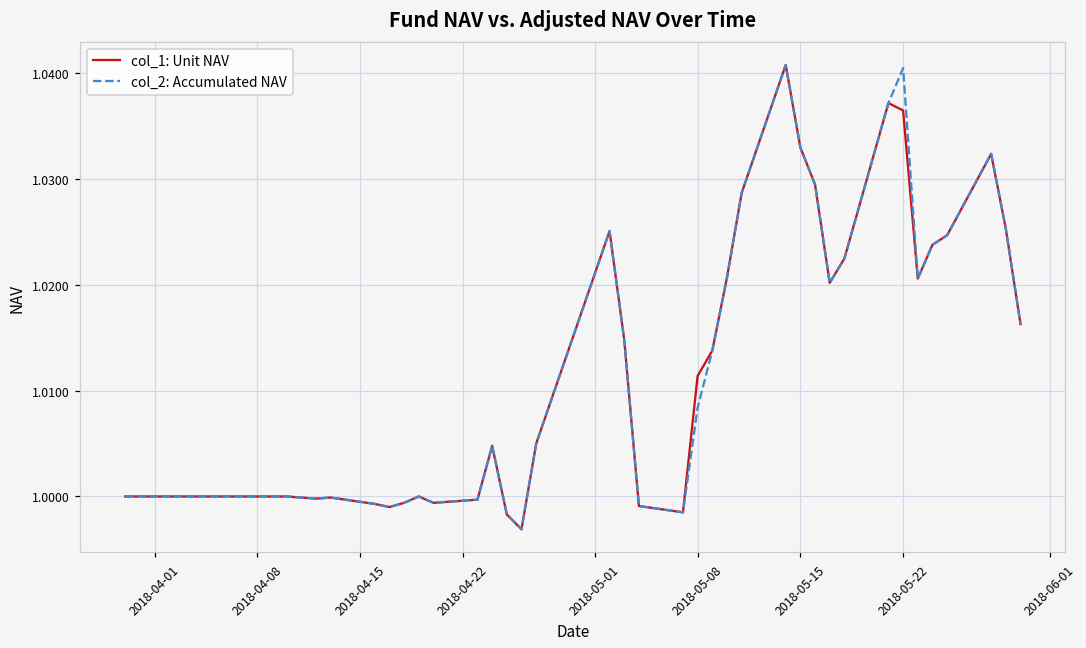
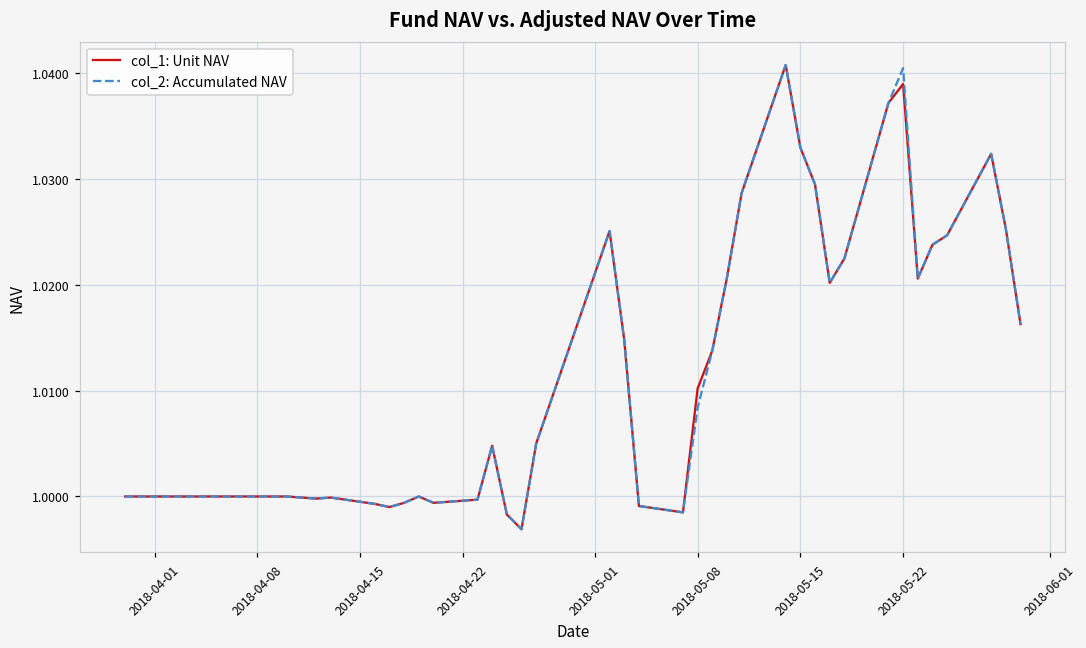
  {
    "col_1: Unit NAV": {
-     "2018-05-08": 1.011,
-     "2018-05-22": 1.037
+     "2018-05-08": 1.010,
+     "2018-05-22": 1.039
    },
    "col_2: Accumulated NAV": {
      "2018-05-08": 1.008,
      "2018-05-22": 1.041
    }
  }
